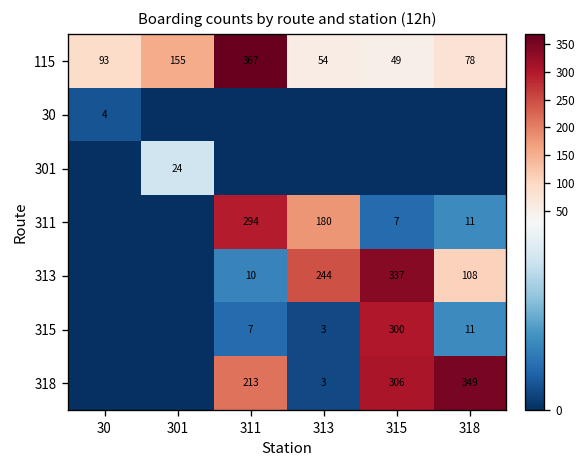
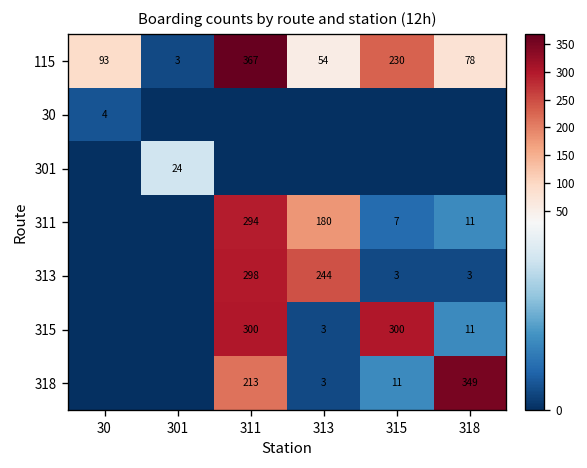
  {
    "115": {
      "30": 93,
-     "301": 155,
+     "301": 3,
      "311": 367,
      "313": 54,
-     "315": 49,
+     "315": 230,
      "318": 78
    },
    "30": {
      "30": 4
    },
    "301": {
      "301": 24
    },
    "311": {
      "311": 294,
      "313": 180,
      "315": 7,
      "318": 11
    },
    "313": {
-     "311": 10,
+     "311": 298,
      "313": 244,
-     "315": 337,
-     "318": 108
+     "315": 3,
+     "318": 3
    },
    "315": {
-     "311": 7,
+     "311": 300,
      "313": 3,
      "315": 300,
      "318": 11
    },
    "318": {
      "311": 213,
      "313": 3,
-     "315": 306,
+     "315": 11,
      "318": 349
    }
  }
